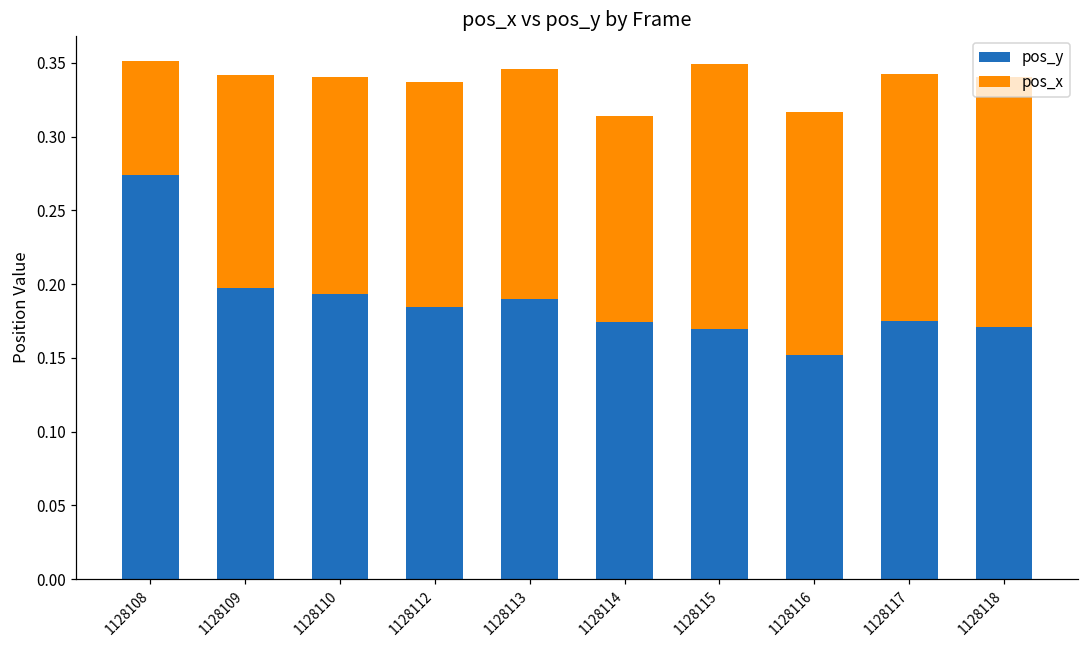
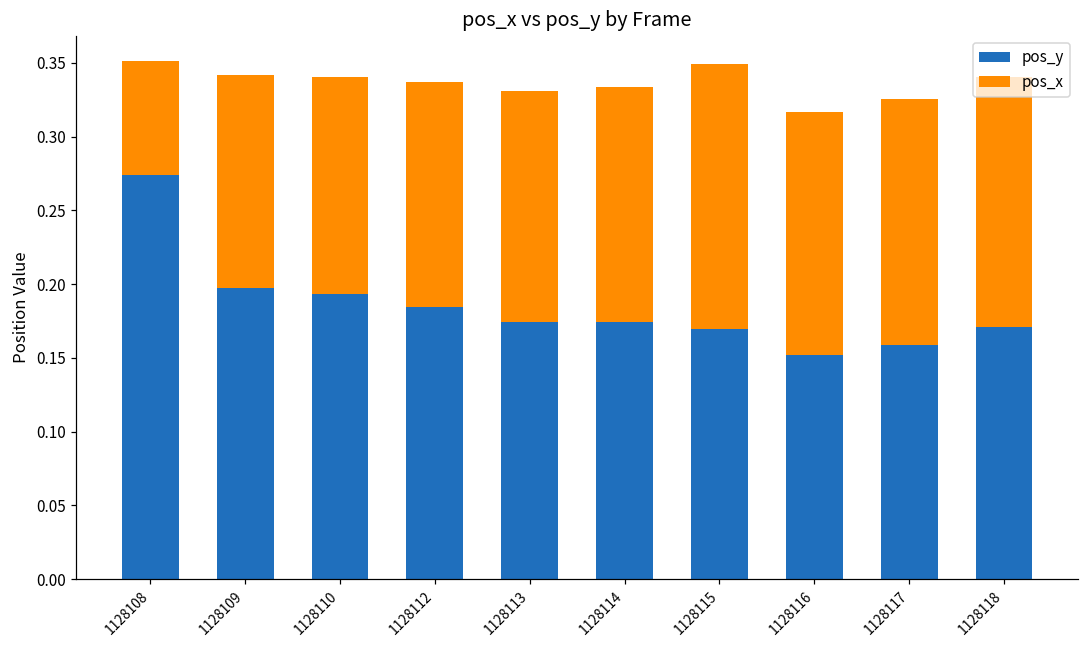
  {
    "pos_y": {
      "1128108": 0.274,
      "1128109": 0.197,
      "1128110": 0.194,
      "1128112": 0.185,
-     "1128113": 0.190,
+     "1128113": 0.175,
      "1128114": 0.175,
      "1128115": 0.170,
      "1128116": 0.152,
-     "1128117": 0.175,
+     "1128117": 0.158,
      "1128118": 0.171
    },
    "pos_x": {
      "1128108": 0.077,
      "1128109": 0.145,
      "1128110": 0.147,
      "1128112": 0.153,
      "1128113": 0.156,
-     "1128114": 0.140,
+     "1128114": 0.159,
      "1128115": 0.180,
      "1128116": 0.165,
      "1128117": 0.167
    }
  }
